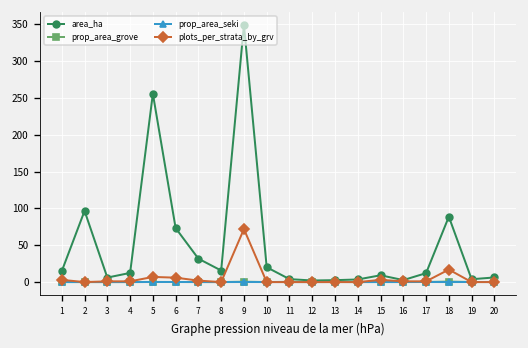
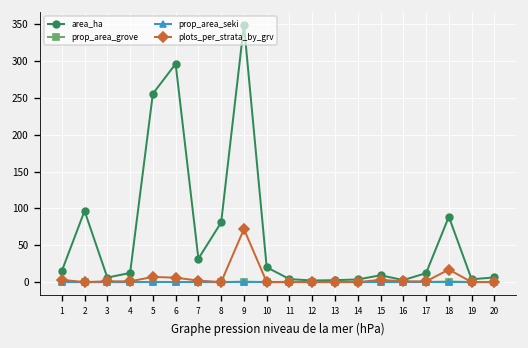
  {
    "area_ha": {
      "1": 10,
      "2": 100,
      "3": 10,
      "4": 10,
      "5": 260,
-     "6": 70,
+     "6": 300,
      "7": 30,
-     "8": 20,
+     "8": 80,
      "10": 20,
      "15": 10,
      "17": 10,
      "18": 90,
      "20": 10
    },
    "prop_area_seki": {
      "5": 0,
      "6": 0,
      "9": 0,
      "18": 0
    },
    "plots_per_strata_by_grv": {
      "5": 10,
      "6": 10,
      "9": 70,
      "18": 20
    }
  }
